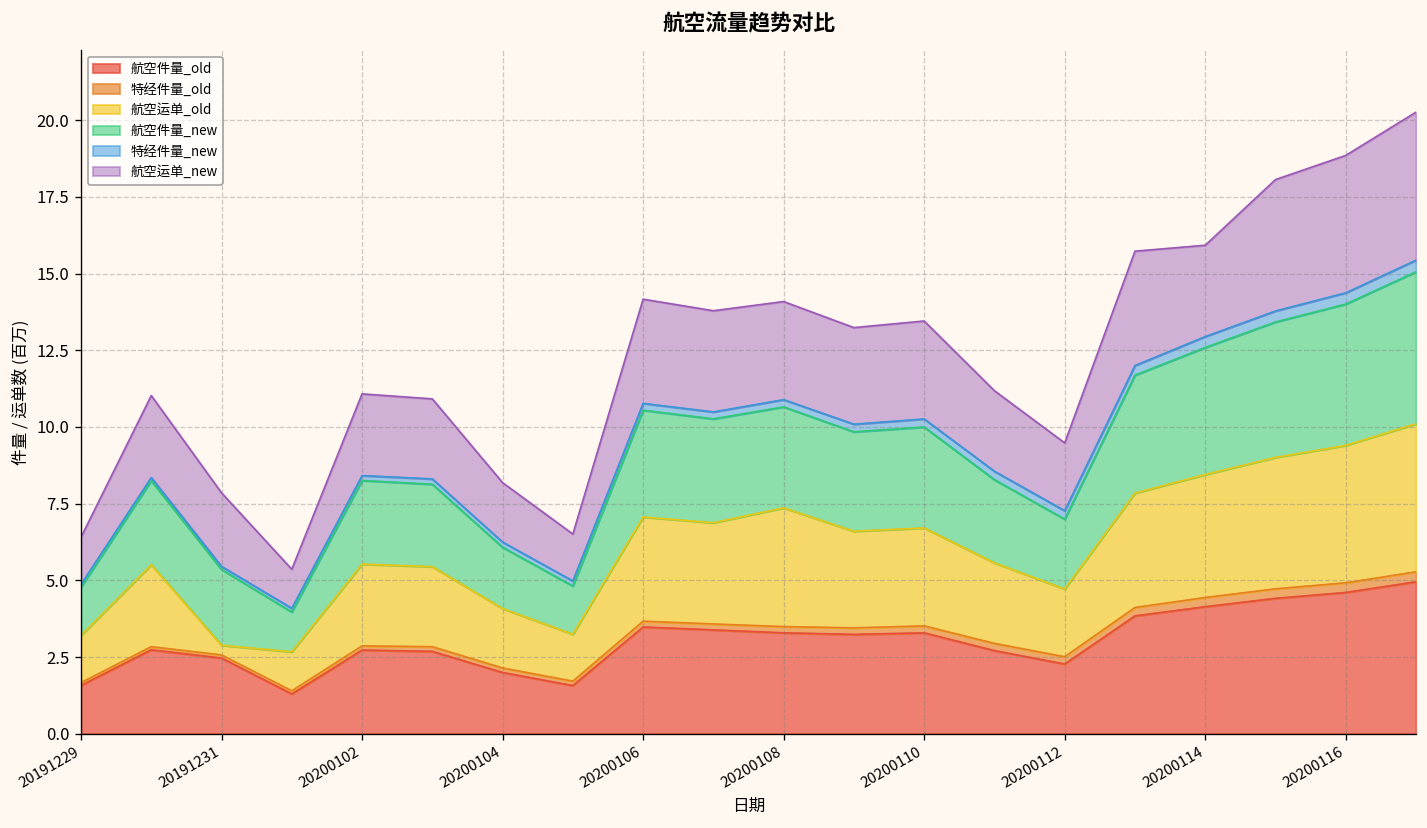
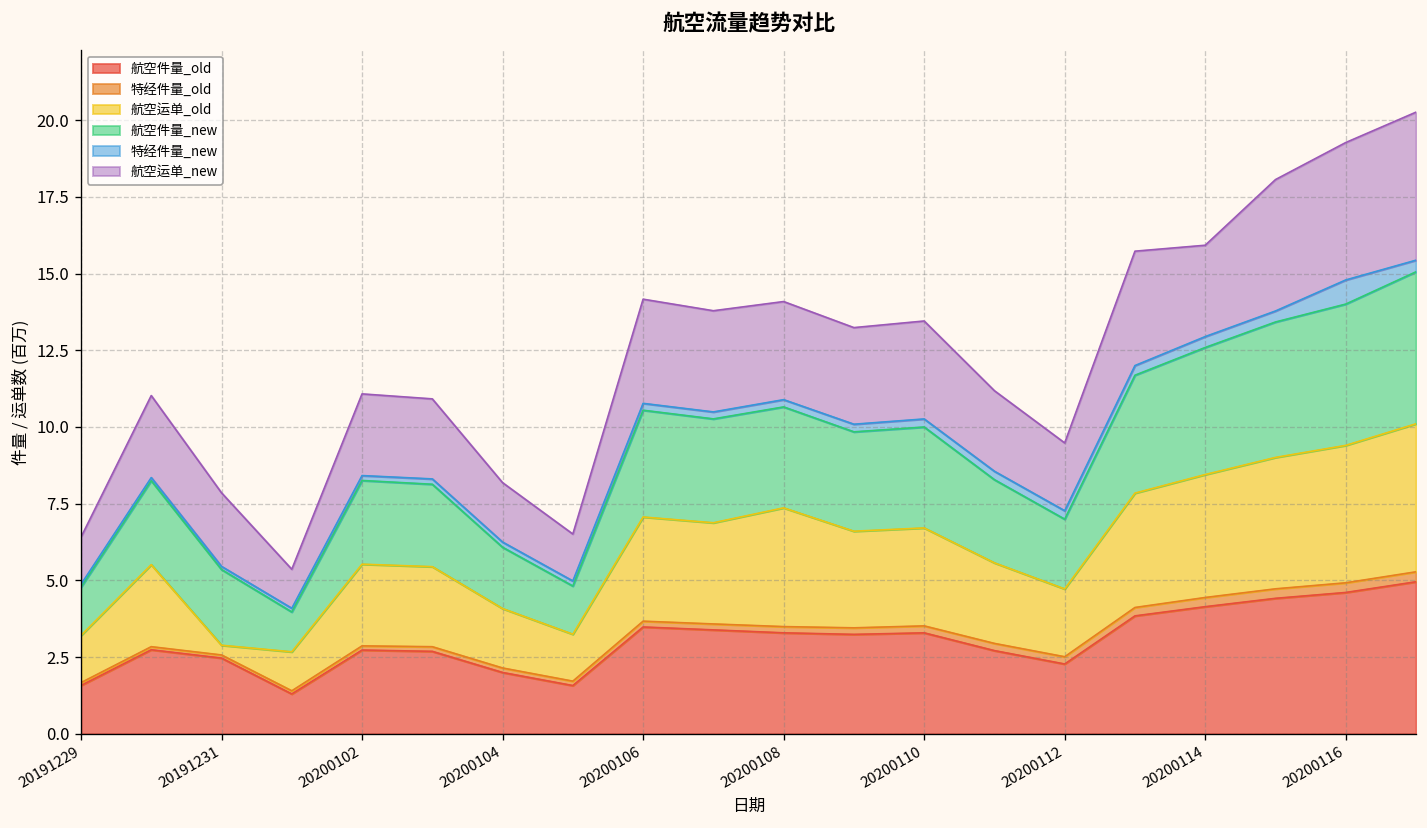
  {
    "航空运单_old": {
      "20191229": 1.5,
      "20191231": 0.3,
      "20200102": 2.7,
      "20200104": 1.9,
      "20200106": 3.4,
      "20200108": 3.9,
      "20200110": 3.2,
      "20200112": 2.2,
      "20200114": 4.0,
      "20200116": 4.5
    },
    "航空件量_new": {
      "20191231": 2.5,
      "20200102": 2.7,
      "20200104": 2.0,
      "20200106": 3.5,
      "20200108": 3.3,
      "20200110": 3.3,
      "20200112": 2.3,
      "20200114": 4.1,
      "20200116": 4.6
    },
    "特经件量_new": {
      "20191231": 0.1,
      "20200102": 0.2,
      "20200104": 0.2,
      "20200106": 0.2,
      "20200108": 0.2,
      "20200110": 0.3,
      "20200112": 0.3,
      "20200114": 0.4,
-     "20200116": 0.4
+     "20200116": 0.8
    },
    "航空运单_new": {
      "20191229": 1.5,
      "20191231": 2.4,
      "20200102": 2.7,
      "20200104": 1.9,
      "20200106": 3.4,
      "20200108": 3.2,
      "20200110": 3.2,
      "20200112": 2.2,
      "20200114": 3.0,
      "20200116": 4.5
    }
  }
